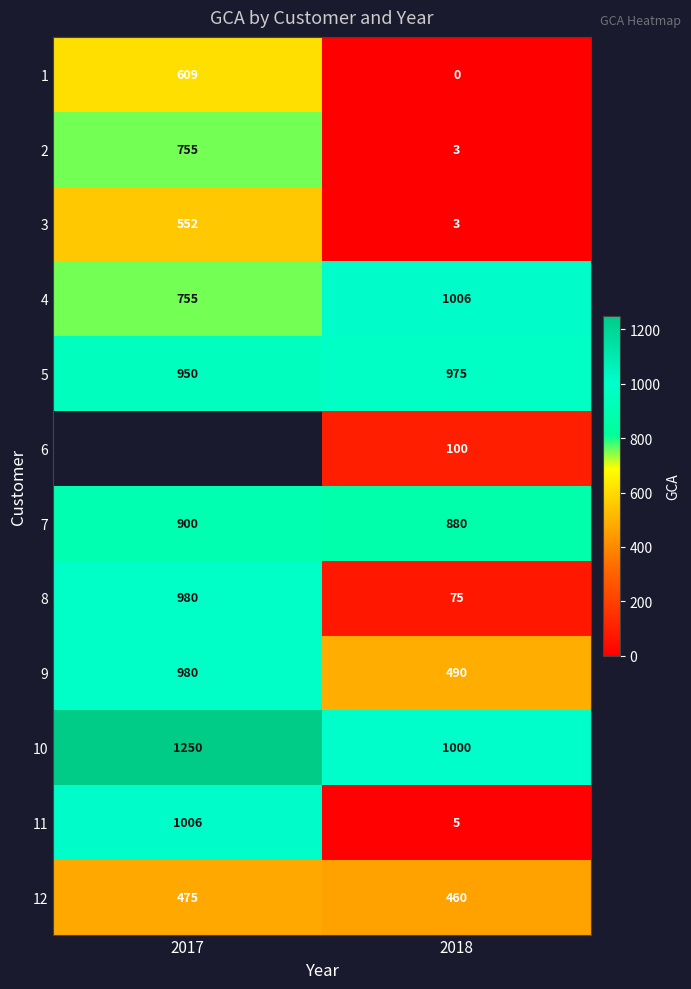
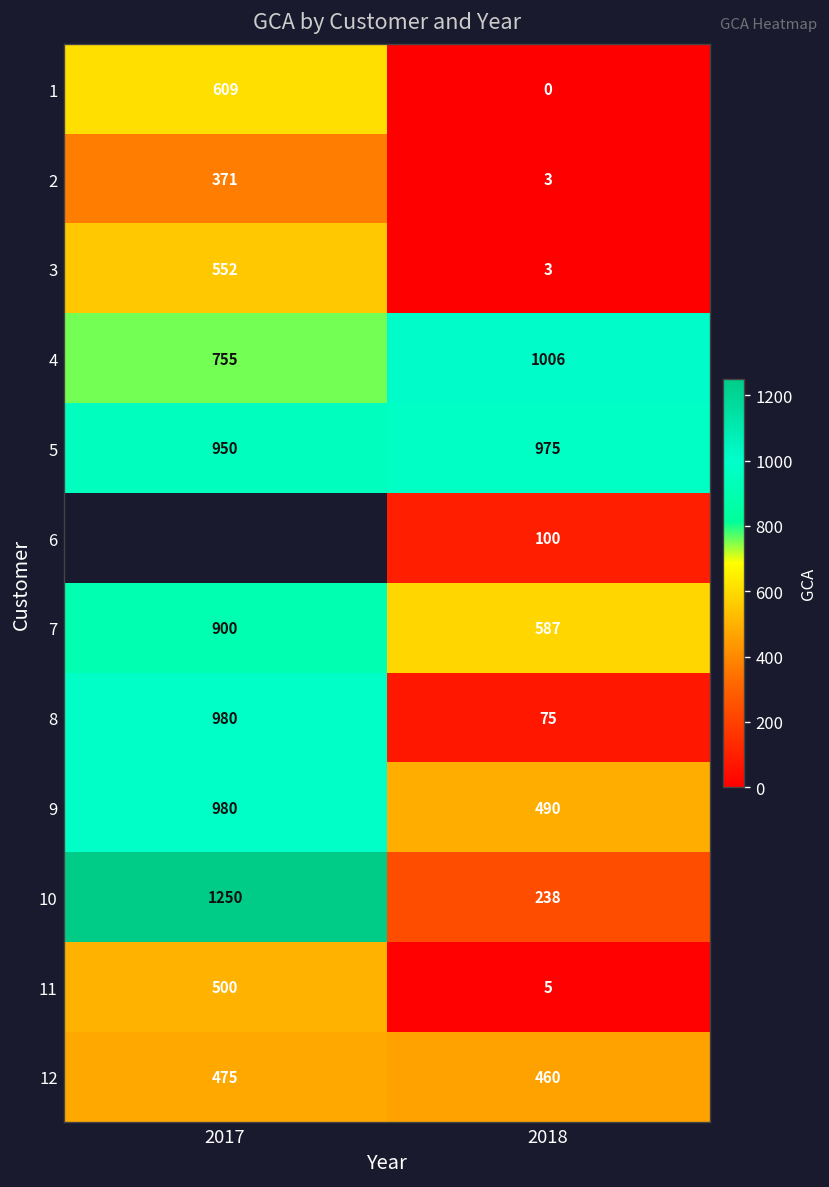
  {
    "1": {
      "2017": 609,
      "2018": 0
    },
    "2": {
-     "2017": 755,
+     "2017": 371,
      "2018": 3
    },
    "3": {
      "2017": 552,
      "2018": 3
    },
    "4": {
      "2017": 755,
      "2018": 1006
    },
    "5": {
      "2017": 950,
      "2018": 975
    },
    "6": {
      "2018": 100
    },
    "7": {
      "2017": 900,
-     "2018": 880
+     "2018": 587
    },
    "8": {
      "2017": 980,
      "2018": 75
    },
    "9": {
      "2017": 980,
      "2018": 490
    },
    "10": {
      "2017": 1250,
-     "2018": 1000
+     "2018": 238
    },
    "11": {
-     "2017": 1006,
+     "2017": 500,
      "2018": 5
    },
    "12": {
      "2017": 475,
      "2018": 460
    }
  }
